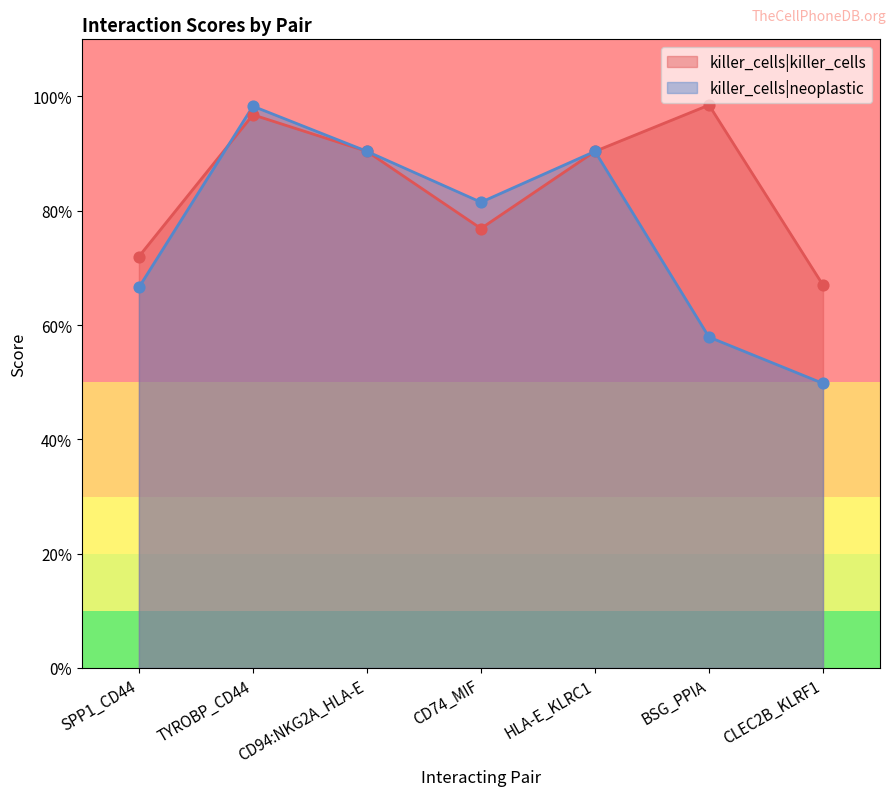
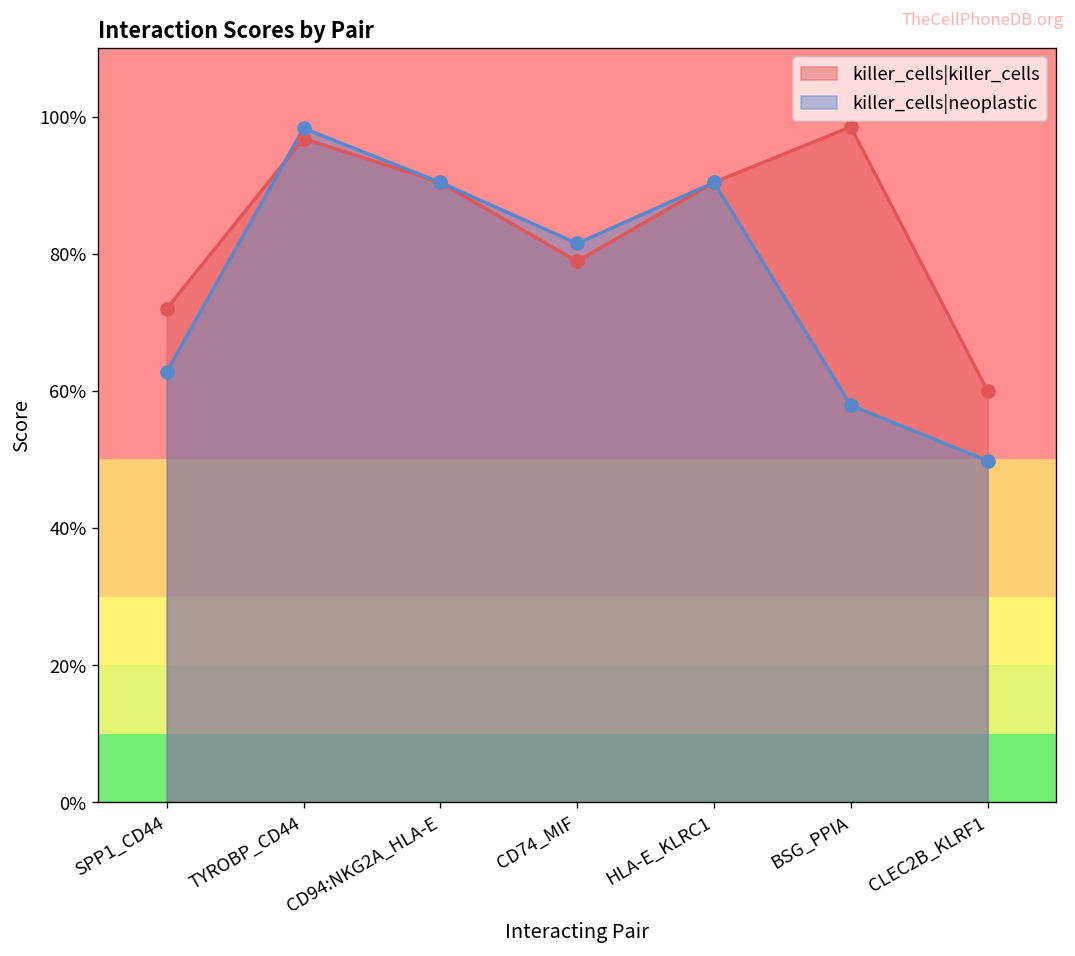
  {
    "killer_cells|killer_cells": {
      "SPP1_CD44": "72%",
      "TYROBP_CD44": "97%",
-     "CD74_MIF": "77%",
+     "CD74_MIF": "79%",
      "BSG_PPIA": "99%",
-     "CLEC2B_KLRF1": "67%"
+     "CLEC2B_KLRF1": "60%"
    },
    "killer_cells|neoplastic": {
-     "SPP1_CD44": "67%",
+     "SPP1_CD44": "63%",
      "TYROBP_CD44": "98%",
      "CD74_MIF": "82%",
      "BSG_PPIA": "58%",
      "CLEC2B_KLRF1": "50%"
    }
  }
